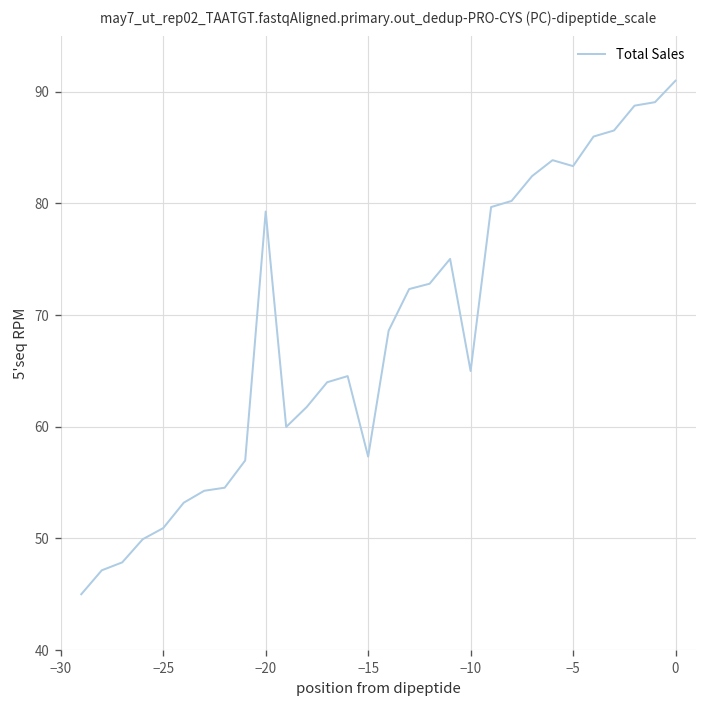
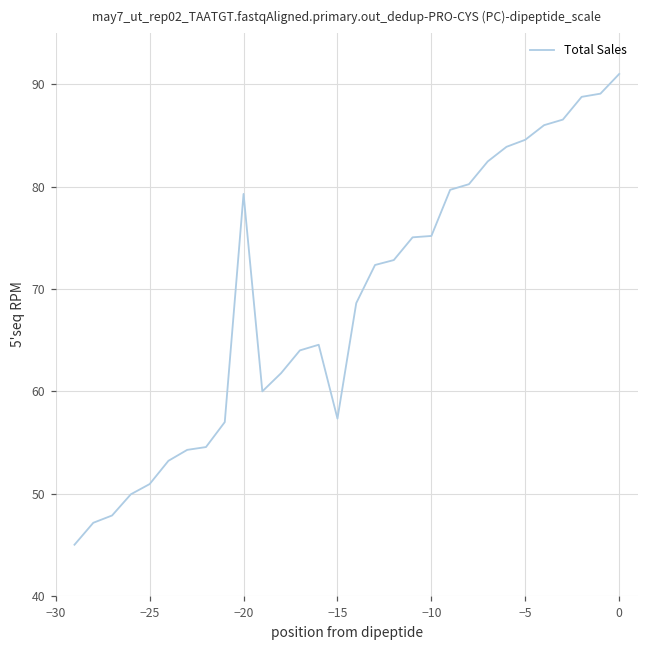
  {
    "−25": 51,
    "−20": 79,
    "−15": 57,
-   "−10": 65,
-   "−5": 83,
+   "−10": 75,
+   "−5": 85,
    "0": 91
  }
